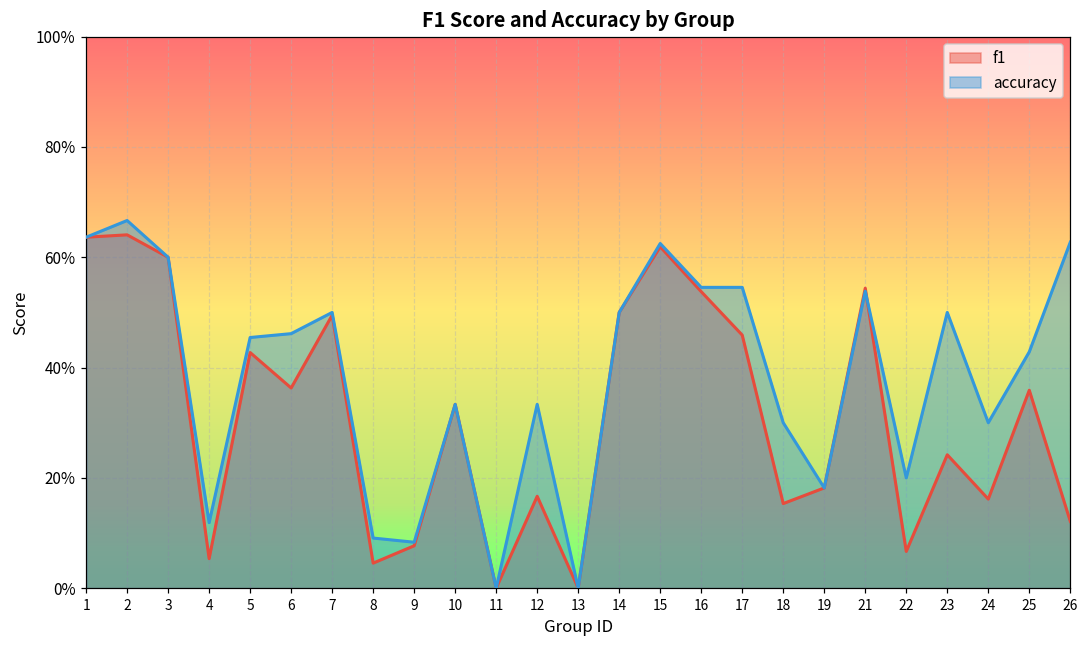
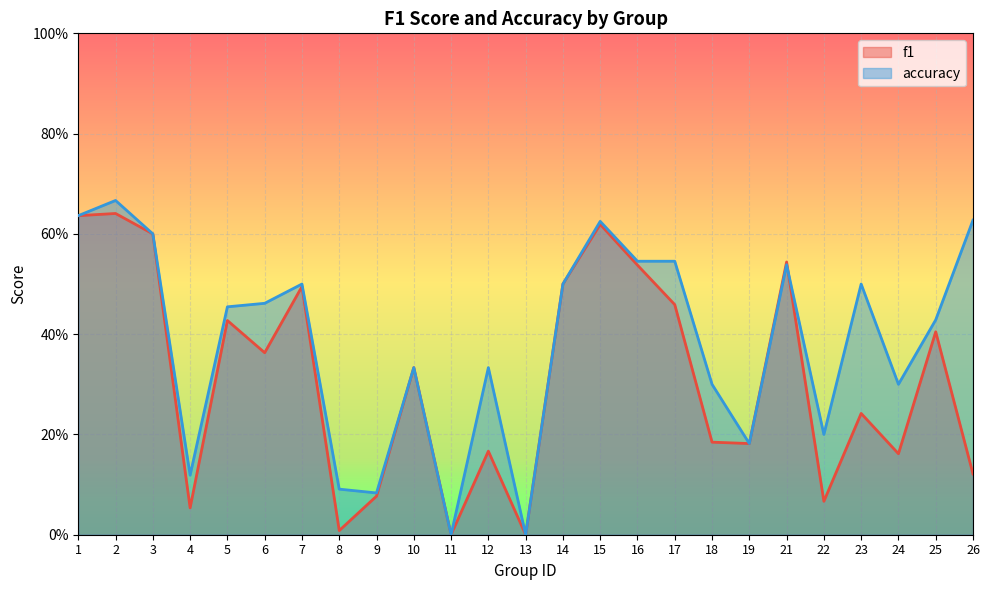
  {
    "f1": {
      "2": "64%",
      "4": "5%",
      "5": "43%",
      "6": "36%",
      "7": "49%",
-     "8": "5%",
+     "8": "1%",
      "9": "8%",
      "12": "17%",
      "15": "62%",
      "16": "54%",
      "17": "46%",
-     "18": "15%",
+     "18": "18%",
      "21": "54%",
      "22": "7%",
      "23": "24%",
      "24": "16%",
-     "25": "36%",
+     "25": "40%",
      "26": "12%"
    },
    "accuracy": {
      "2": "67%",
      "4": "12%",
      "5": "45%",
      "6": "46%",
      "7": "50%",
      "8": "9%",
      "9": "8%",
      "12": "33%",
      "15": "63%",
      "16": "55%",
      "17": "55%",
      "18": "30%",
      "21": "54%",
      "22": "20%",
      "23": "50%",
      "24": "30%",
      "25": "43%",
      "26": "63%"
    }
  }
